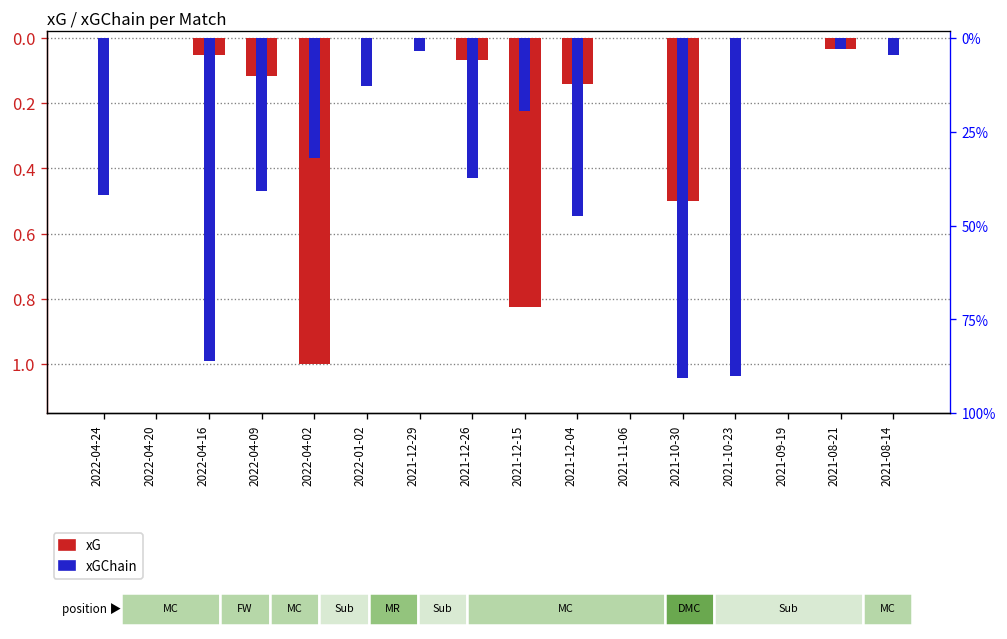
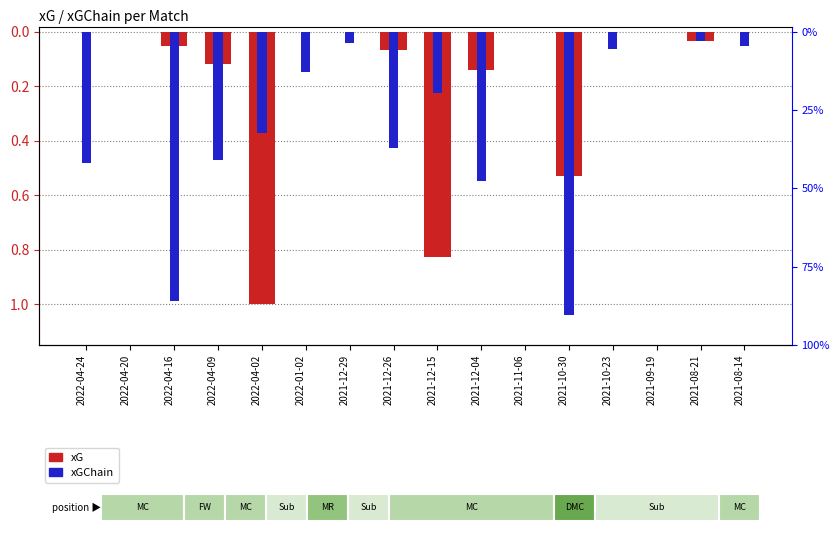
  {
    "xG": {
      "2022-04-24": 0.00,
      "2022-04-20": 0.00,
      "2022-04-02": 1.00,
      "2022-01-02": 0.00,
      "2021-12-29": 0.00,
      "2021-12-15": 0.82,
      "2021-11-06": 0.00,
-     "2021-10-30": 0.50,
+     "2021-10-30": 0.53,
      "2021-10-23": 0.00,
      "2021-09-19": 0.00,
      "2021-08-21": 0.03,
      "2021-08-14": 0.00
    },
    "xGChain": {
      "2022-04-24": 0.48,
      "2022-04-20": 0.00,
      "2022-04-16": 0.99,
      "2022-04-09": 0.47,
      "2022-01-02": 0.15,
      "2021-12-29": 0.04,
      "2021-12-26": 0.43,
      "2021-12-04": 0.55,
      "2021-11-06": 0.00,
      "2021-10-30": 1.04,
-     "2021-10-23": 1.04,
+     "2021-10-23": 0.06,
      "2021-09-19": 0.00,
      "2021-08-21": 0.03,
      "2021-08-14": 0.05
    }
  }
